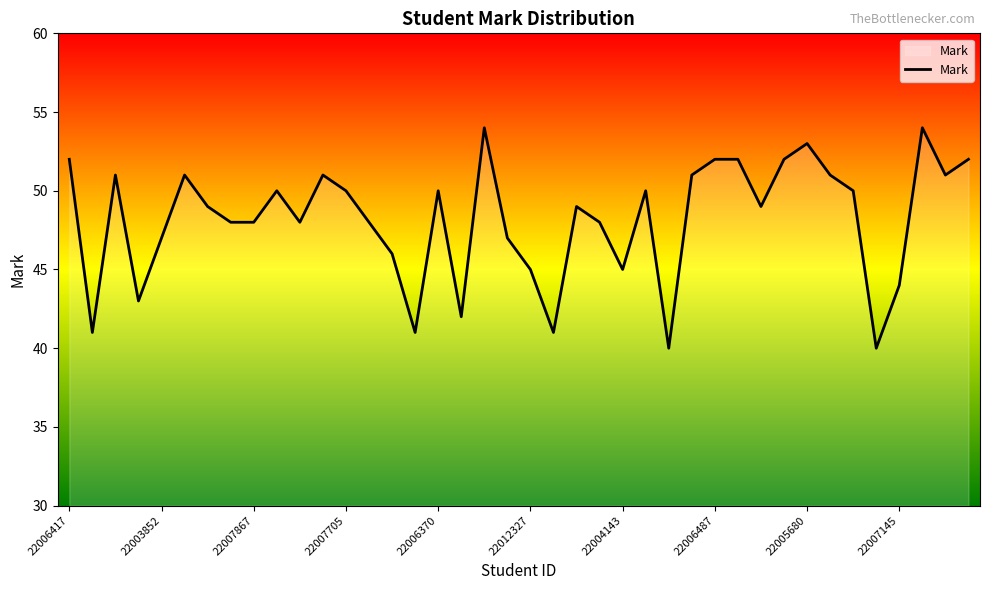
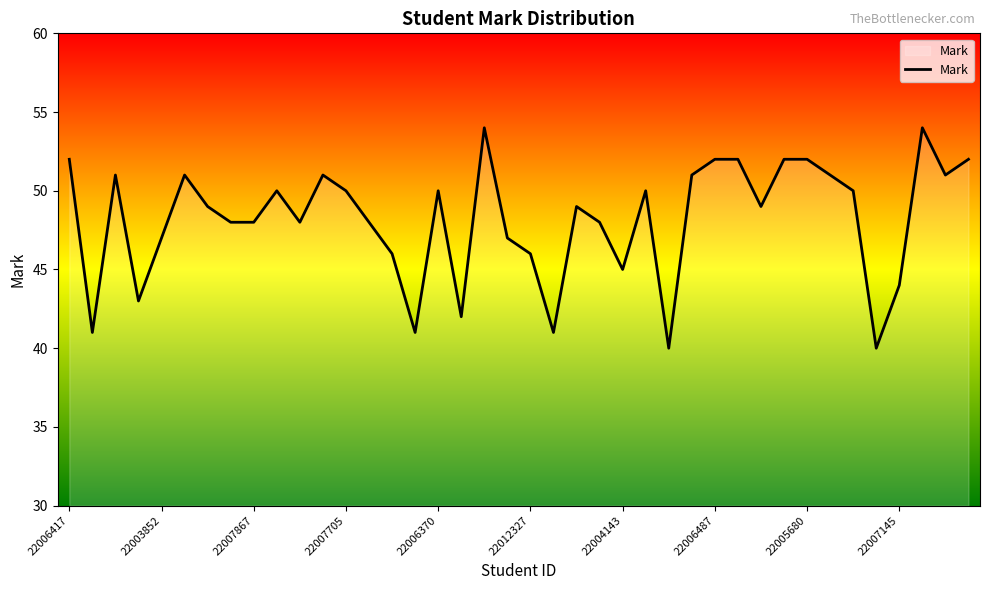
  {
    "22006417": 52,
    "22003852": 47,
    "22007867": 48,
    "22007705": 50,
    "22006370": 50,
-   "22012327": 45,
+   "22012327": 46,
    "22004143": 45,
    "22006487": 52,
-   "22005680": 53,
+   "22005680": 52,
    "22007145": 44
  }
